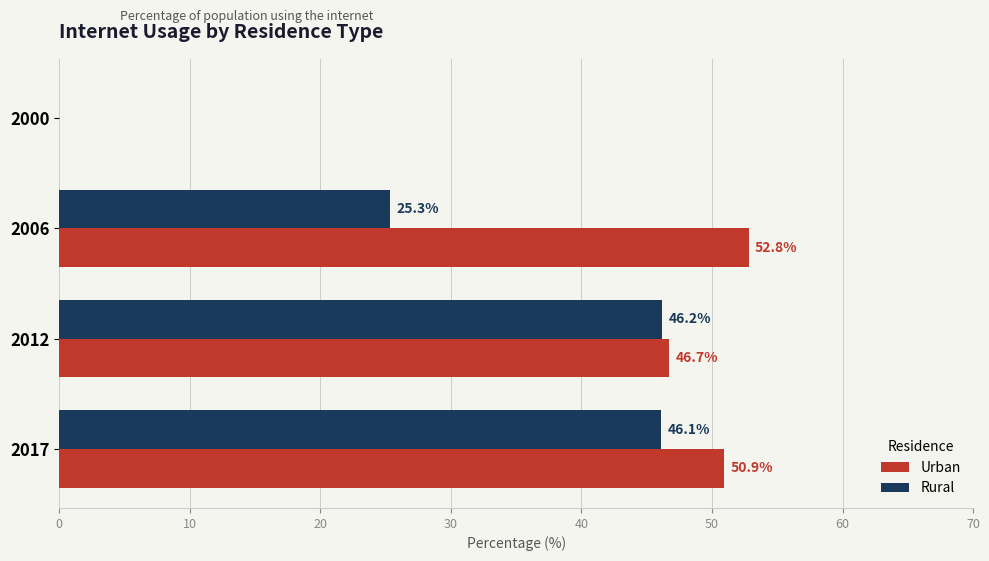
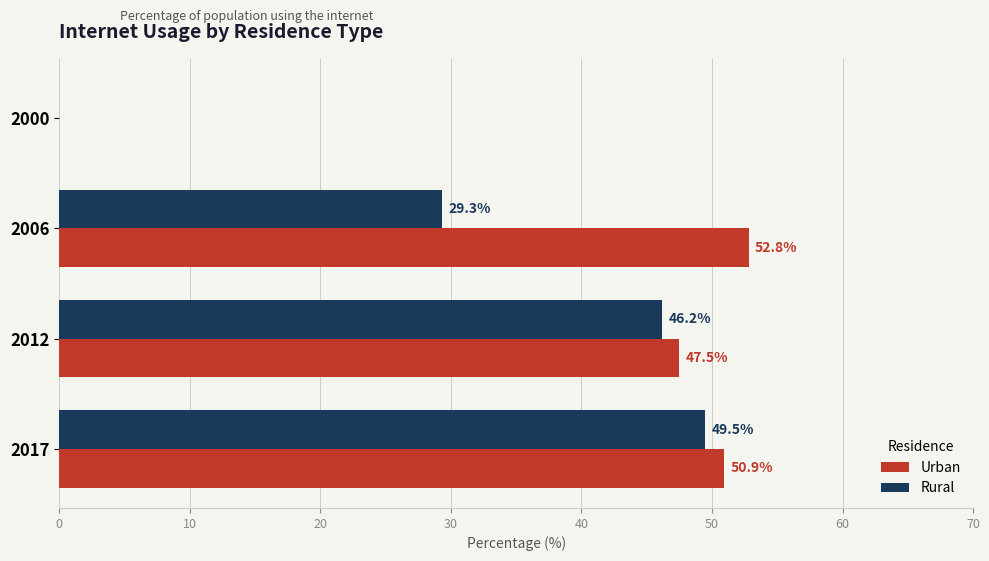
  {
    "Urban": {
      "2006": "52.8%",
-     "2012": "46.7%",
+     "2012": "47.5%",
      "2017": "50.9%"
    },
    "Rural": {
-     "2006": "25.3%",
+     "2006": "29.3%",
      "2012": "46.2%",
-     "2017": "46.1%"
+     "2017": "49.5%"
    }
  }
